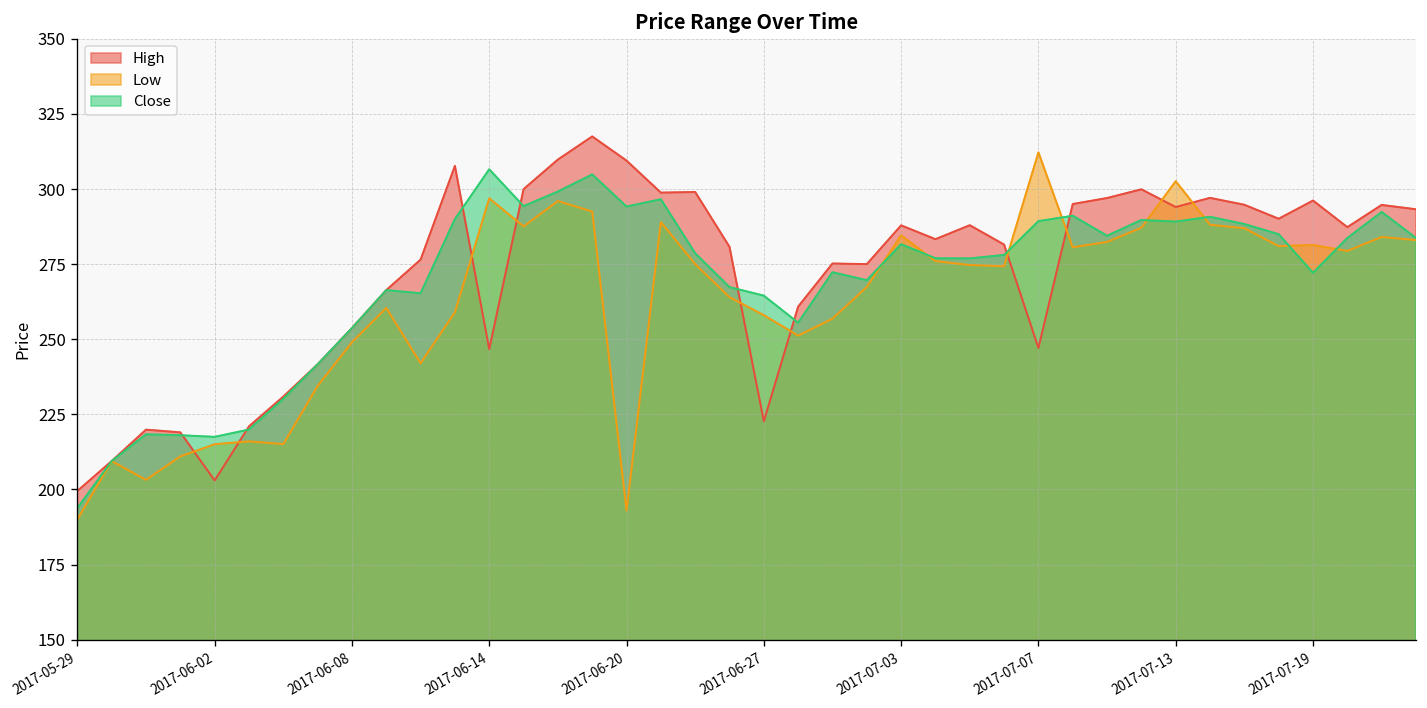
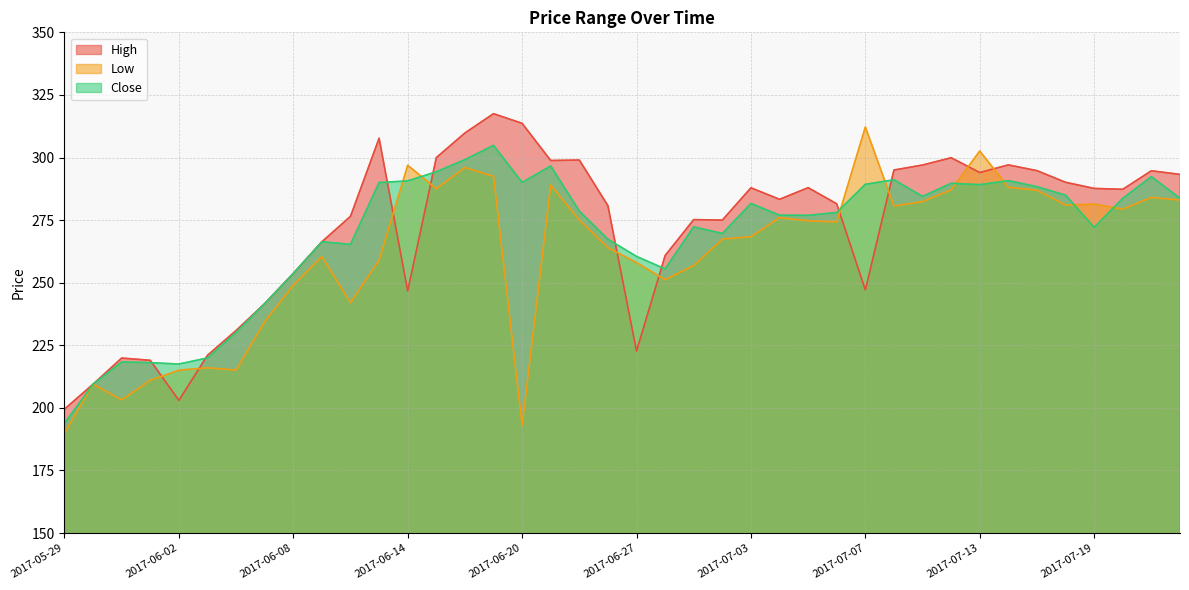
  {
    "High": {
      "2017-05-29": 200,
      "2017-06-02": 203,
      "2017-06-14": 247,
-     "2017-06-20": 309,
+     "2017-06-20": 314,
      "2017-06-27": 223,
      "2017-07-03": 288,
      "2017-07-07": 247,
      "2017-07-13": 294,
-     "2017-07-19": 296
+     "2017-07-19": 288
    },
    "Low": {
      "2017-05-29": 190,
      "2017-06-02": 215,
      "2017-06-08": 249,
      "2017-06-14": 297,
      "2017-06-20": 193,
      "2017-06-27": 258,
-     "2017-07-03": 285,
+     "2017-07-03": 268,
      "2017-07-07": 312,
      "2017-07-13": 303,
      "2017-07-19": 281
    },
    "Close": {
      "2017-05-29": 194,
      "2017-06-02": 218,
-     "2017-06-14": 307,
-     "2017-06-20": 294,
-     "2017-06-27": 265,
+     "2017-06-14": 291,
+     "2017-06-20": 290,
+     "2017-06-27": 261,
      "2017-07-03": 282,
      "2017-07-07": 289,
      "2017-07-13": 289,
      "2017-07-19": 272
    }
  }
